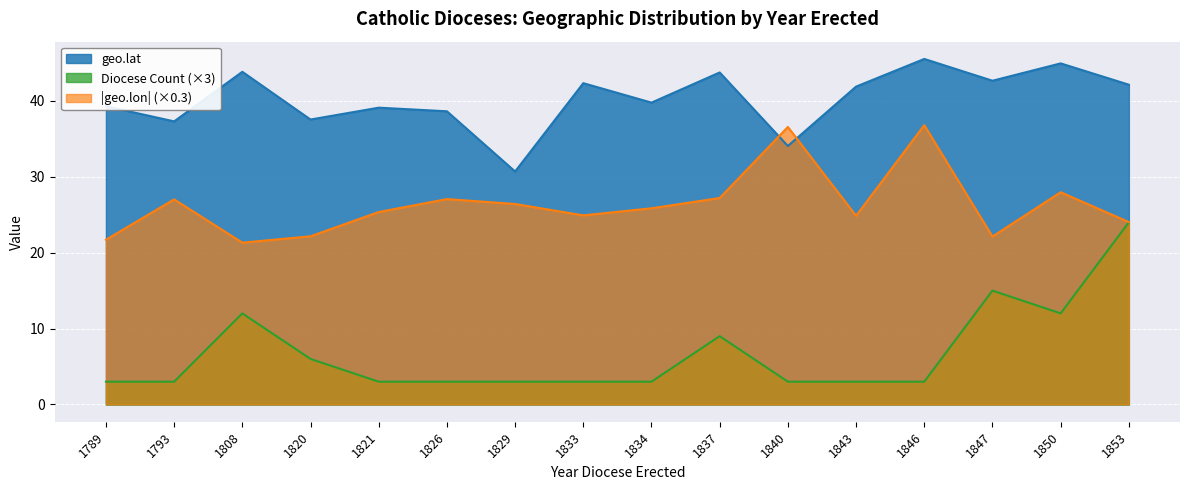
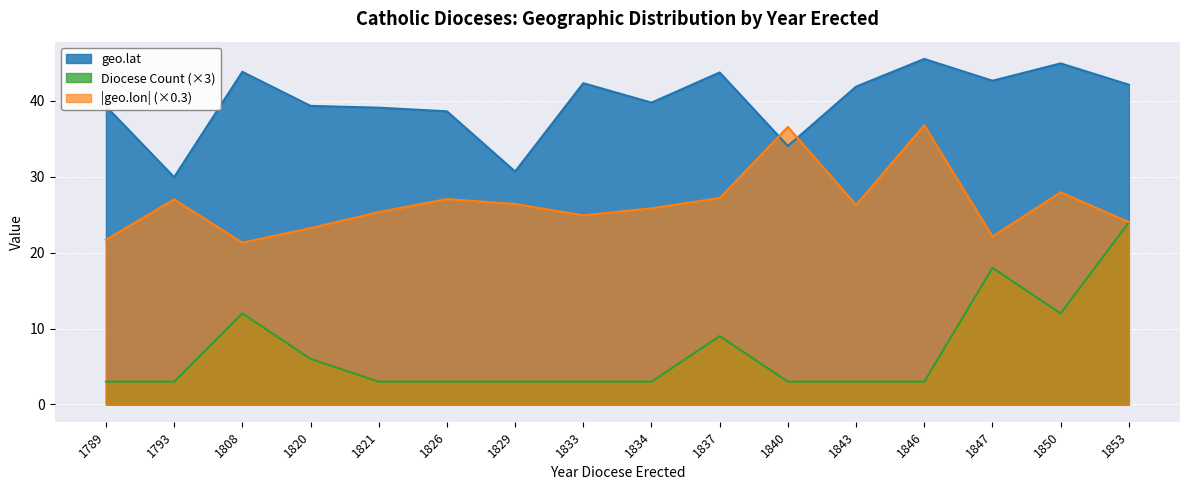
  {
    "geo.lat": {
-     "1793": 37,
+     "1793": 30,
      "1808": 44,
-     "1820": 38,
+     "1820": 39,
      "1821": 39,
      "1826": 39,
      "1829": 31,
      "1833": 42,
      "1834": 40,
      "1837": 44,
      "1840": 34,
      "1843": 42,
      "1846": 46,
      "1847": 43,
      "1850": 45,
      "1853": 42
    },
    "Diocese Count (×3)": {
      "1789": 3,
      "1793": 3,
      "1808": 12,
      "1820": 6,
      "1821": 3,
      "1826": 3,
      "1829": 3,
      "1833": 3,
      "1834": 3,
      "1837": 9,
      "1840": 3,
      "1843": 3,
      "1846": 3,
-     "1847": 15,
+     "1847": 18,
      "1850": 12
    },
    "|geo.lon| (×0.3)": {
      "1789": 22,
      "1793": 27,
      "1808": 21,
-     "1820": 22,
+     "1820": 23,
      "1821": 25,
      "1826": 27,
      "1829": 26,
      "1833": 25,
      "1834": 26,
      "1837": 27,
      "1840": 37,
-     "1843": 25,
+     "1843": 26,
      "1846": 37,
      "1847": 22,
      "1850": 28
    }
  }
